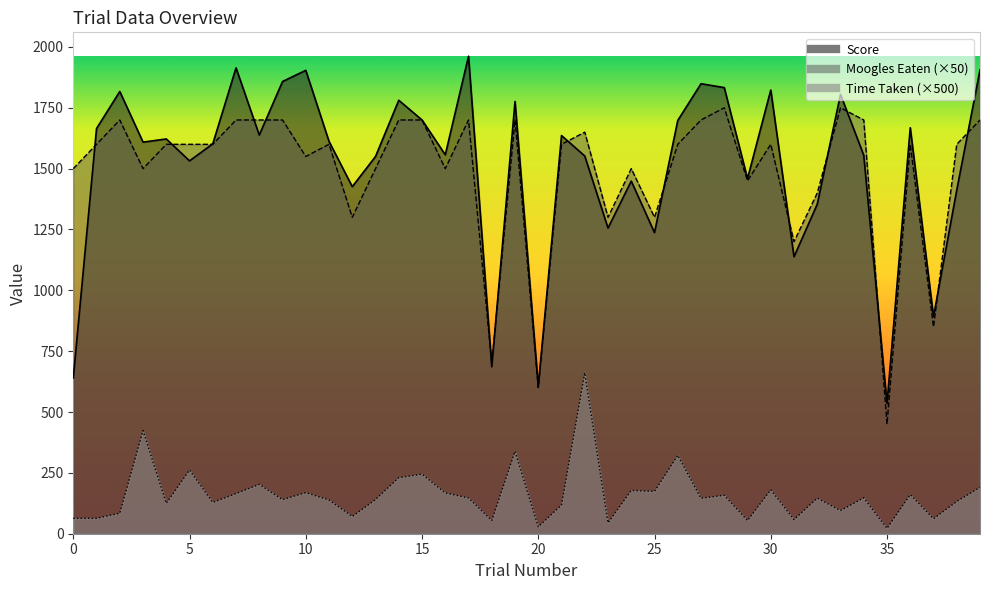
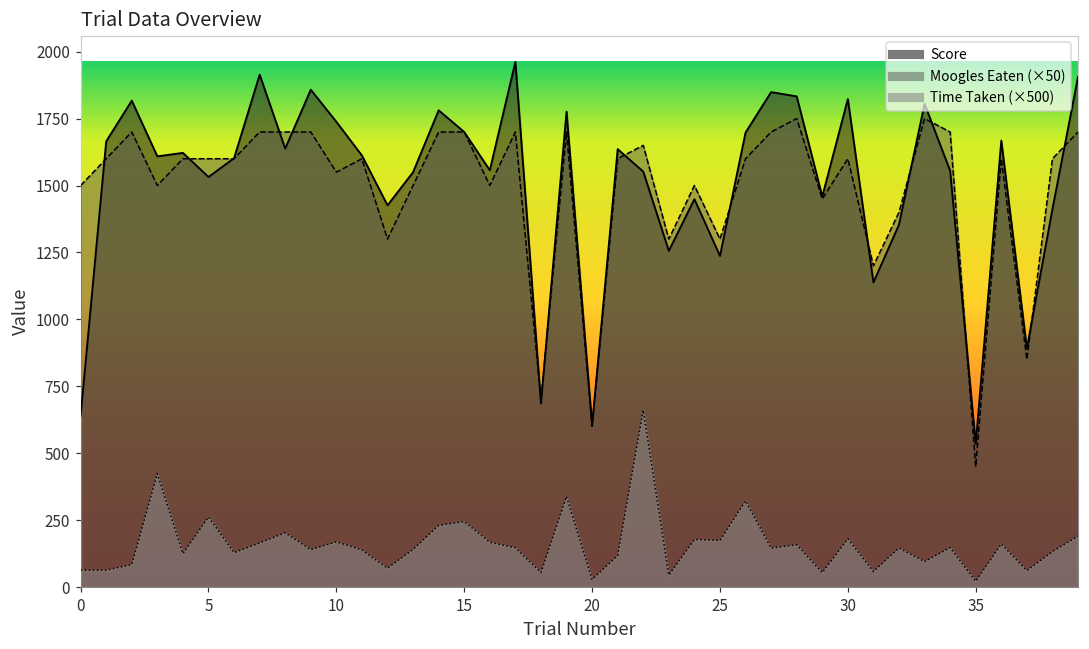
  {
    "Score": {
      "0": 640,
      "5": 1530,
-     "10": 1900,
+     "10": 1740,
      "25": 1240,
      "30": 1820,
      "35": 540
    }
  }
